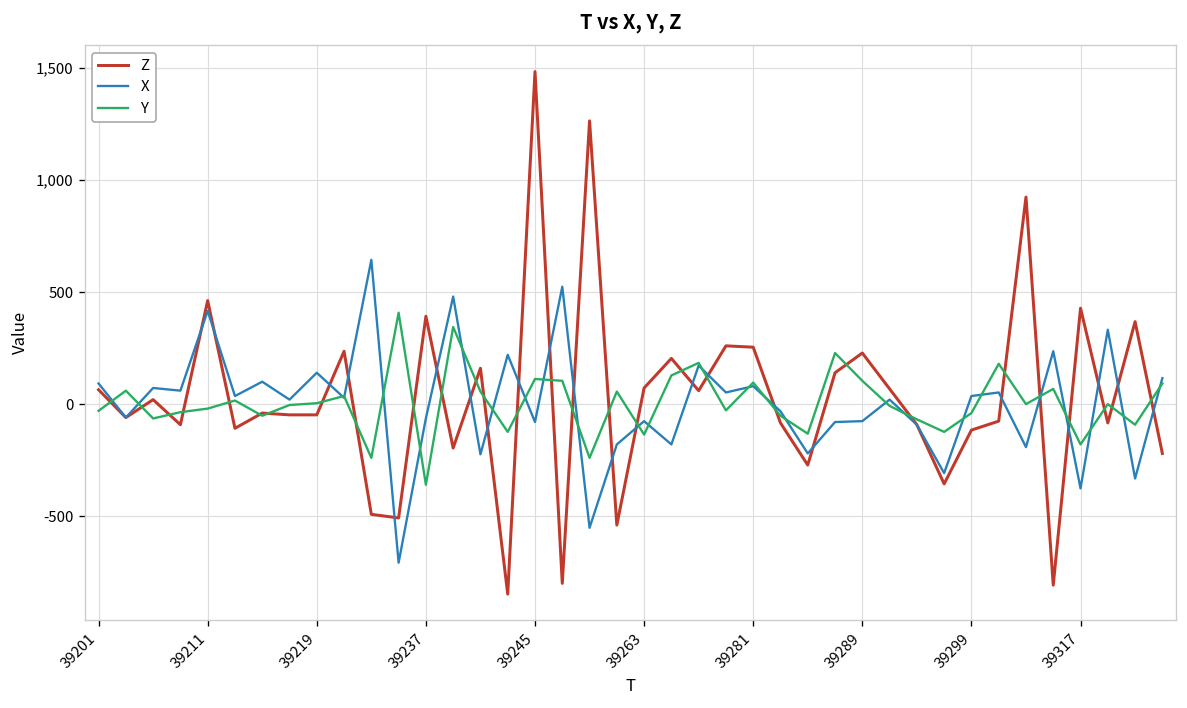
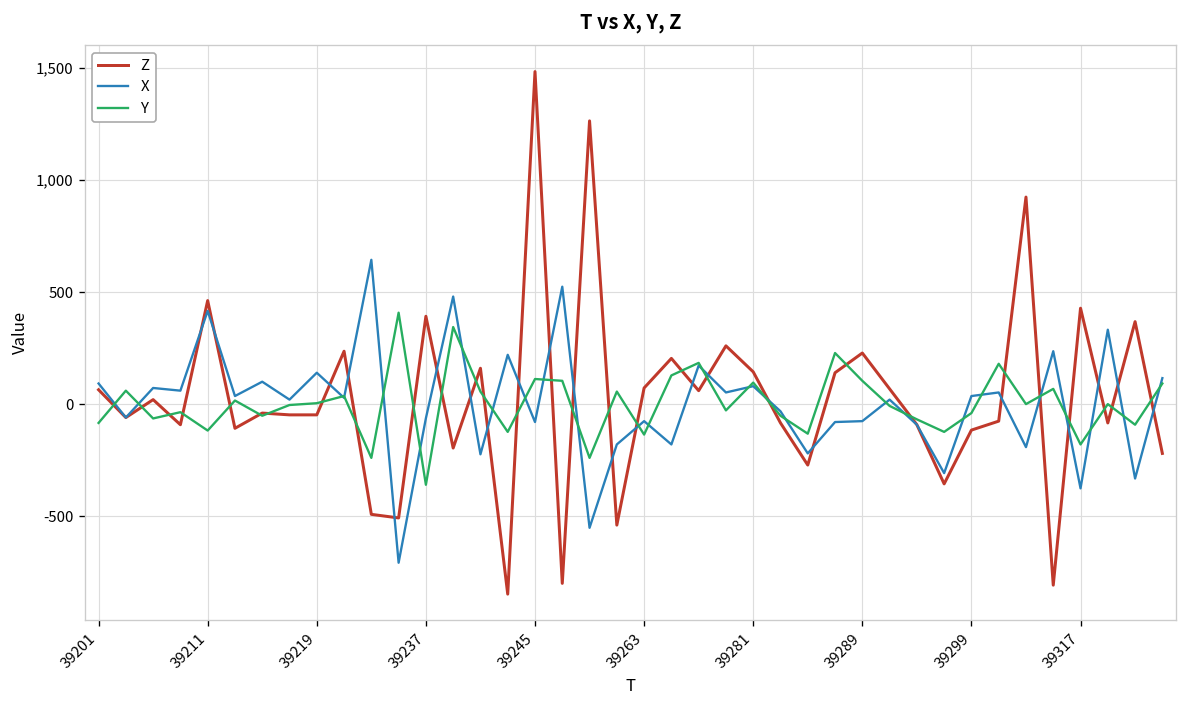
  {
    "Z": {
      "39201": "60",
      "39211": "460",
      "39219": "-50",
      "39237": "390",
      "39245": "1,480",
      "39263": "70",
-     "39281": "250",
+     "39281": "140",
      "39289": "230",
      "39299": "-120",
      "39317": "430"
    },
    "X": {
      "39201": "90",
      "39211": "420",
      "39219": "140",
      "39237": "-60",
      "39245": "-80",
      "39263": "-80",
      "39281": "80",
      "39289": "-80",
      "39299": "40",
      "39317": "-380"
    },
    "Y": {
-     "39201": "-30",
-     "39211": "-20",
+     "39201": "-80",
+     "39211": "-120",
      "39219": "0",
      "39237": "-360",
      "39245": "110",
      "39263": "-140",
      "39281": "100",
      "39289": "100",
      "39299": "-40",
      "39317": "-180"
    }
  }
